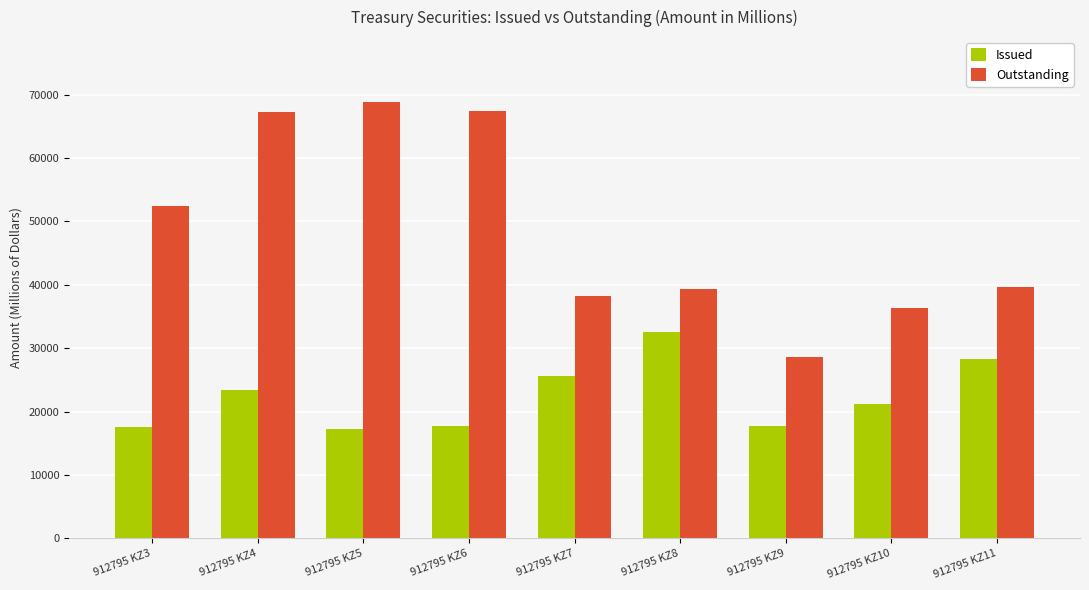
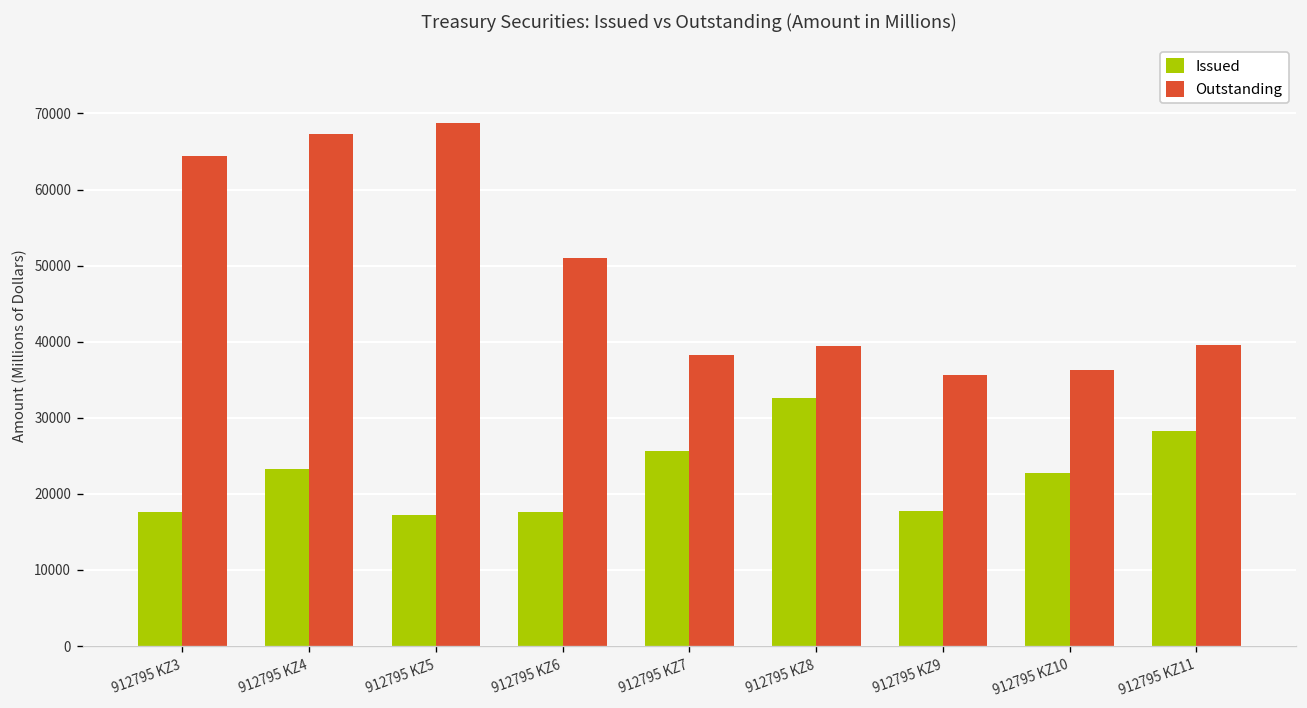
  {
    "Issued": {
      "912795 KZ3": 18000,
      "912795 KZ4": 23000,
      "912795 KZ5": 17000,
      "912795 KZ6": 18000,
      "912795 KZ7": 26000,
      "912795 KZ8": 33000,
      "912795 KZ9": 18000,
-     "912795 KZ10": 21000,
+     "912795 KZ10": 23000,
      "912795 KZ11": 28000
    },
    "Outstanding": {
-     "912795 KZ3": 52000,
+     "912795 KZ3": 64000,
      "912795 KZ4": 67000,
      "912795 KZ5": 69000,
-     "912795 KZ6": 67000,
+     "912795 KZ6": 51000,
      "912795 KZ7": 38000,
      "912795 KZ8": 39000,
-     "912795 KZ9": 29000,
+     "912795 KZ9": 36000,
      "912795 KZ10": 36000,
      "912795 KZ11": 40000
    }
  }
